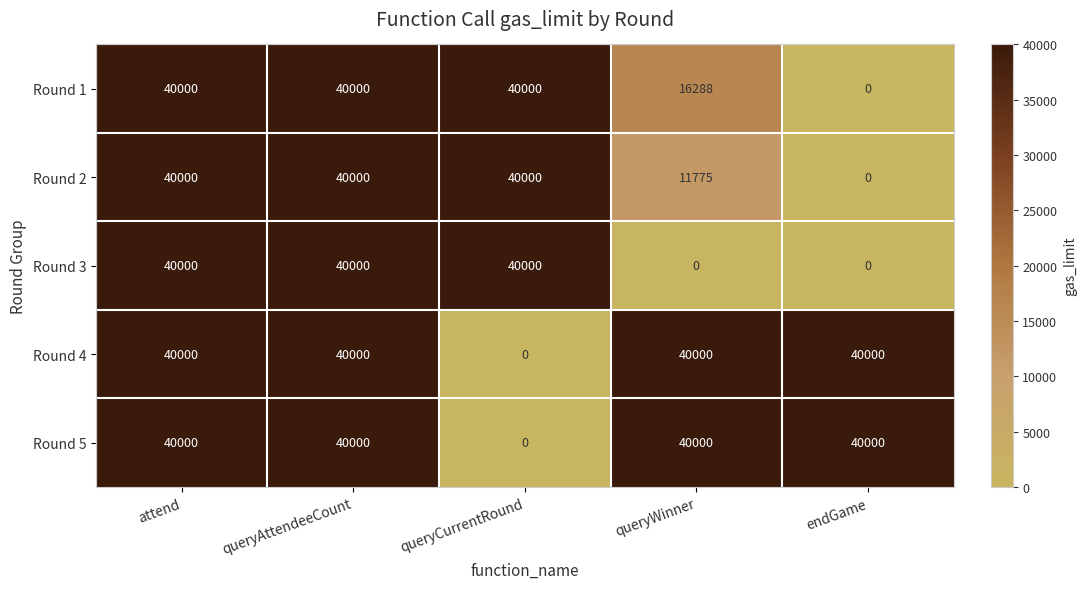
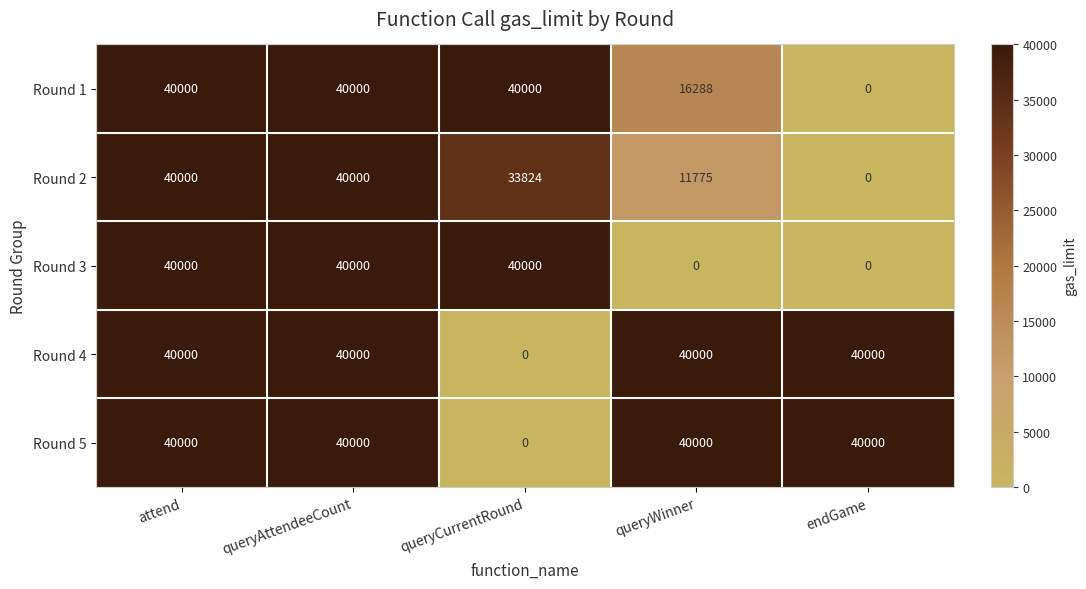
  {
    "Round 1": {
      "attend": 40000,
      "queryAttendeeCount": 40000,
      "queryCurrentRound": 40000,
      "queryWinner": 16288,
      "endGame": 0
    },
    "Round 2": {
      "attend": 40000,
      "queryAttendeeCount": 40000,
-     "queryCurrentRound": 40000,
+     "queryCurrentRound": 33824,
      "queryWinner": 11775,
      "endGame": 0
    },
    "Round 3": {
      "attend": 40000,
      "queryAttendeeCount": 40000,
      "queryCurrentRound": 40000,
      "queryWinner": 0,
      "endGame": 0
    },
    "Round 4": {
      "attend": 40000,
      "queryAttendeeCount": 40000,
      "queryCurrentRound": 0,
      "queryWinner": 40000,
      "endGame": 40000
    },
    "Round 5": {
      "attend": 40000,
      "queryAttendeeCount": 40000,
      "queryCurrentRound": 0,
      "queryWinner": 40000,
      "endGame": 40000
    }
  }
